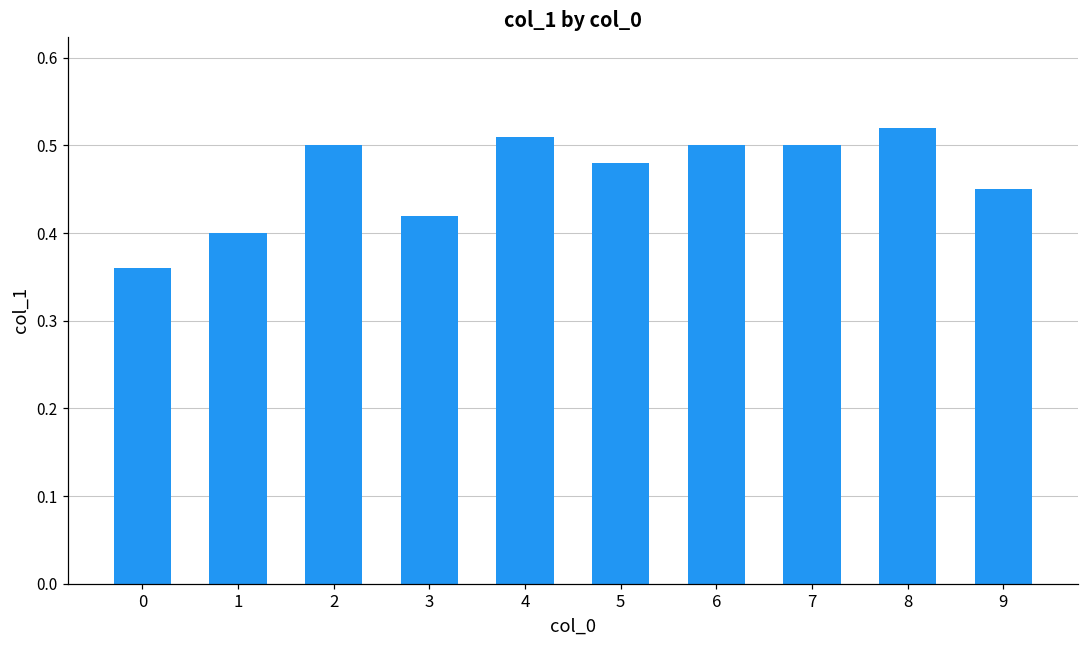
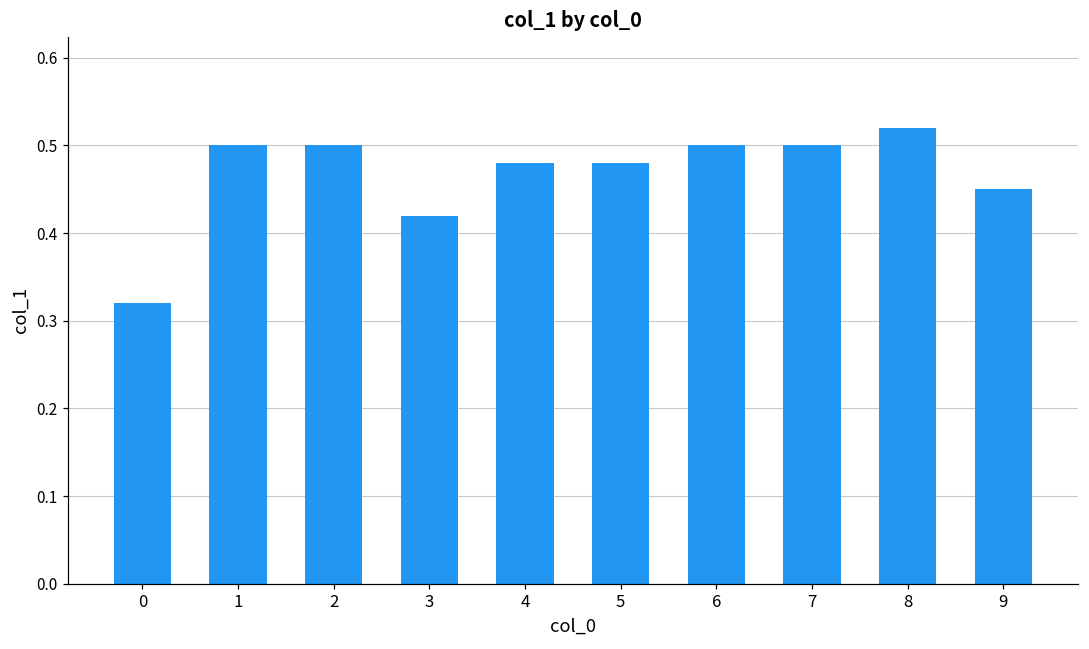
  {
-   "0": 0.36,
-   "1": 0.4,
+   "0": 0.32,
+   "1": 0.5,
    "2": 0.50,
    "3": 0.42,
-   "4": 0.51,
+   "4": 0.48,
    "5": 0.48,
    "6": 0.50,
    "7": 0.50,
    "8": 0.52,
    "9": 0.45
  }
